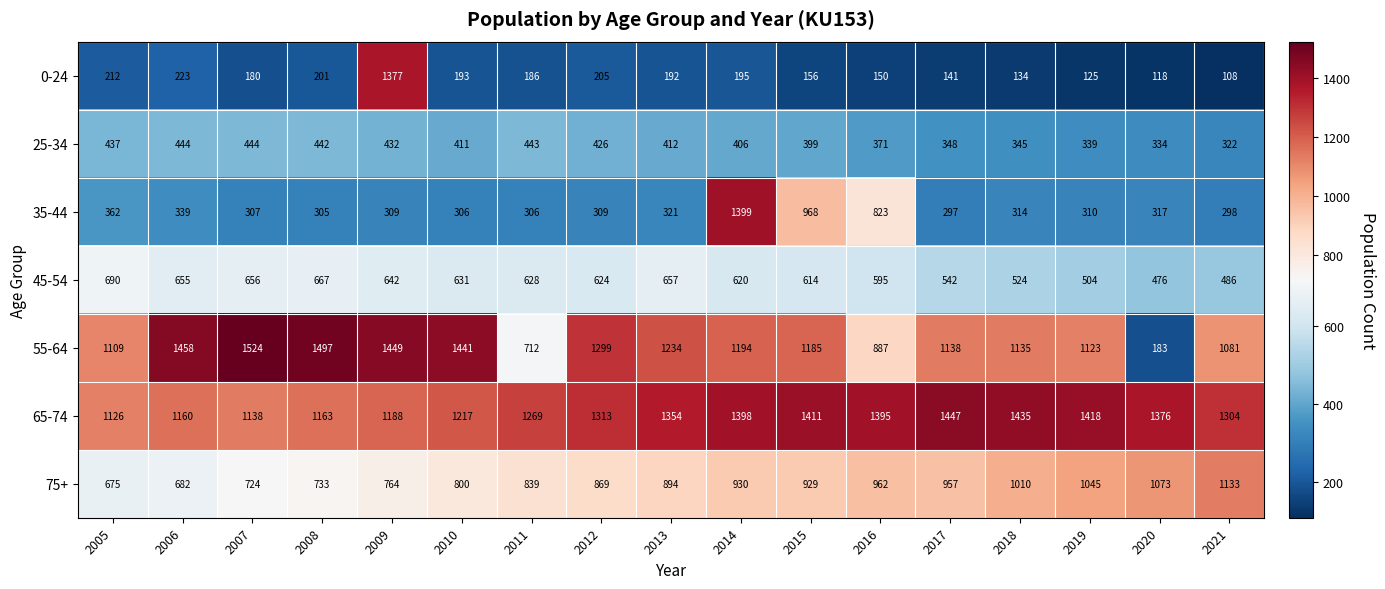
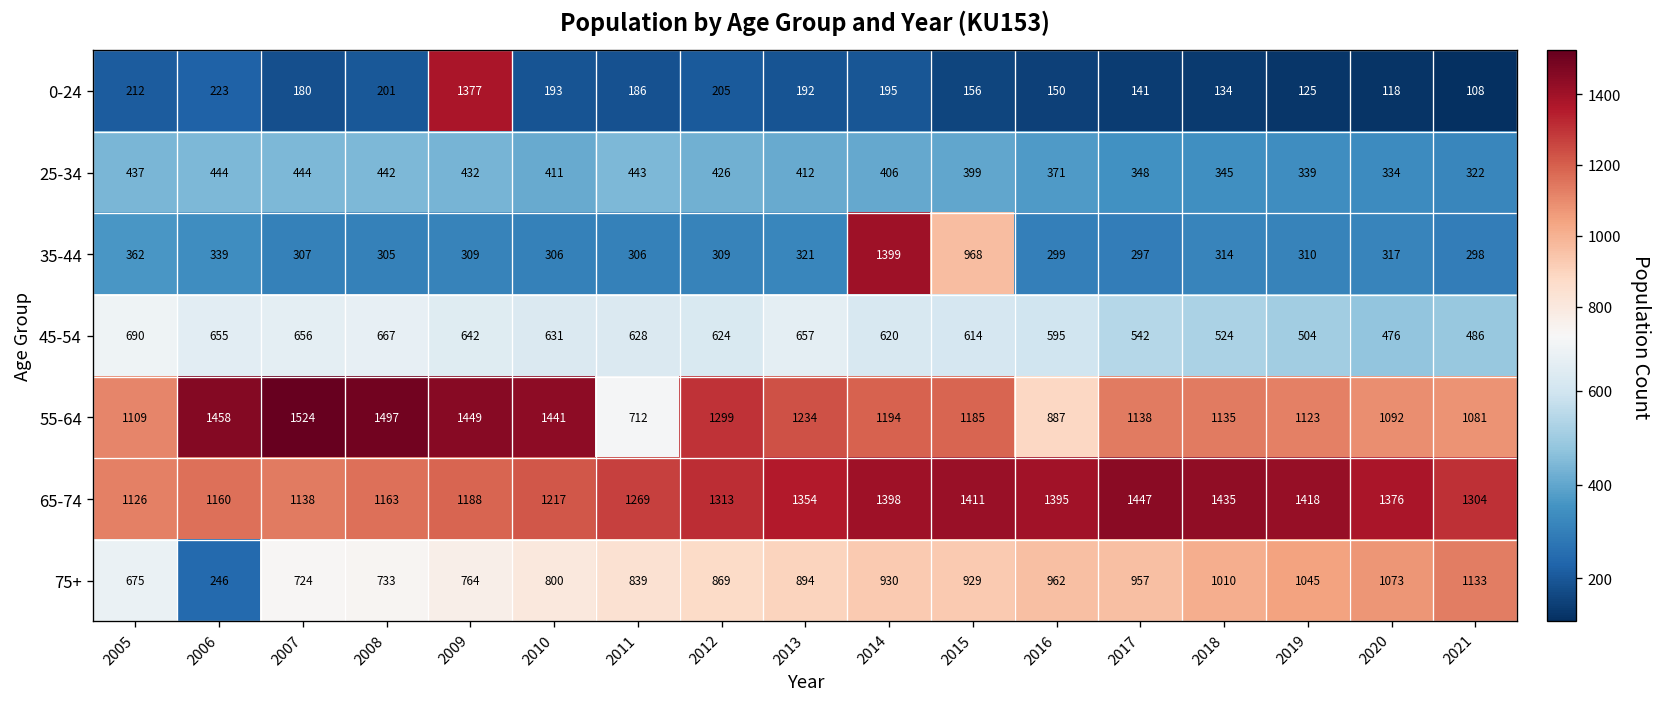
  {
    "0-24": {
      "2005": 212,
      "2006": 223,
      "2007": 180,
      "2008": 201,
      "2009": 1377,
      "2010": 193,
      "2011": 186,
      "2012": 205,
      "2013": 192,
      "2014": 195,
      "2015": 156,
      "2016": 150,
      "2017": 141,
      "2018": 134,
      "2019": 125,
      "2020": 118,
      "2021": 108
    },
    "25-34": {
      "2005": 437,
      "2006": 444,
      "2007": 444,
      "2008": 442,
      "2009": 432,
      "2010": 411,
      "2011": 443,
      "2012": 426,
      "2013": 412,
      "2014": 406,
      "2015": 399,
      "2016": 371,
      "2017": 348,
      "2018": 345,
      "2019": 339,
      "2020": 334,
      "2021": 322
    },
    "35-44": {
      "2005": 362,
      "2006": 339,
      "2007": 307,
      "2008": 305,
      "2009": 309,
      "2010": 306,
      "2011": 306,
      "2012": 309,
      "2013": 321,
      "2014": 1399,
      "2015": 968,
-     "2016": 823,
+     "2016": 299,
      "2017": 297,
      "2018": 314,
      "2019": 310,
      "2020": 317,
      "2021": 298
    },
    "45-54": {
      "2005": 690,
      "2006": 655,
      "2007": 656,
      "2008": 667,
      "2009": 642,
      "2010": 631,
      "2011": 628,
      "2012": 624,
      "2013": 657,
      "2014": 620,
      "2015": 614,
      "2016": 595,
      "2017": 542,
      "2018": 524,
      "2019": 504,
      "2020": 476,
      "2021": 486
    },
    "55-64": {
      "2005": 1109,
      "2006": 1458,
      "2007": 1524,
      "2008": 1497,
      "2009": 1449,
      "2010": 1441,
      "2011": 712,
      "2012": 1299,
      "2013": 1234,
      "2014": 1194,
      "2015": 1185,
      "2016": 887,
      "2017": 1138,
      "2018": 1135,
      "2019": 1123,
-     "2020": 183,
+     "2020": 1092,
      "2021": 1081
    },
    "65-74": {
      "2005": 1126,
      "2006": 1160,
      "2007": 1138,
      "2008": 1163,
      "2009": 1188,
      "2010": 1217,
      "2011": 1269,
      "2012": 1313,
      "2013": 1354,
      "2014": 1398,
      "2015": 1411,
      "2016": 1395,
      "2017": 1447,
      "2018": 1435,
      "2019": 1418,
      "2020": 1376,
      "2021": 1304
    },
    "75+": {
      "2005": 675,
-     "2006": 682,
+     "2006": 246,
      "2007": 724,
      "2008": 733,
      "2009": 764,
      "2010": 800,
      "2011": 839,
      "2012": 869,
      "2013": 894,
      "2014": 930,
      "2015": 929,
      "2016": 962,
      "2017": 957,
      "2018": 1010,
      "2019": 1045,
      "2020": 1073,
      "2021": 1133
    }
  }
